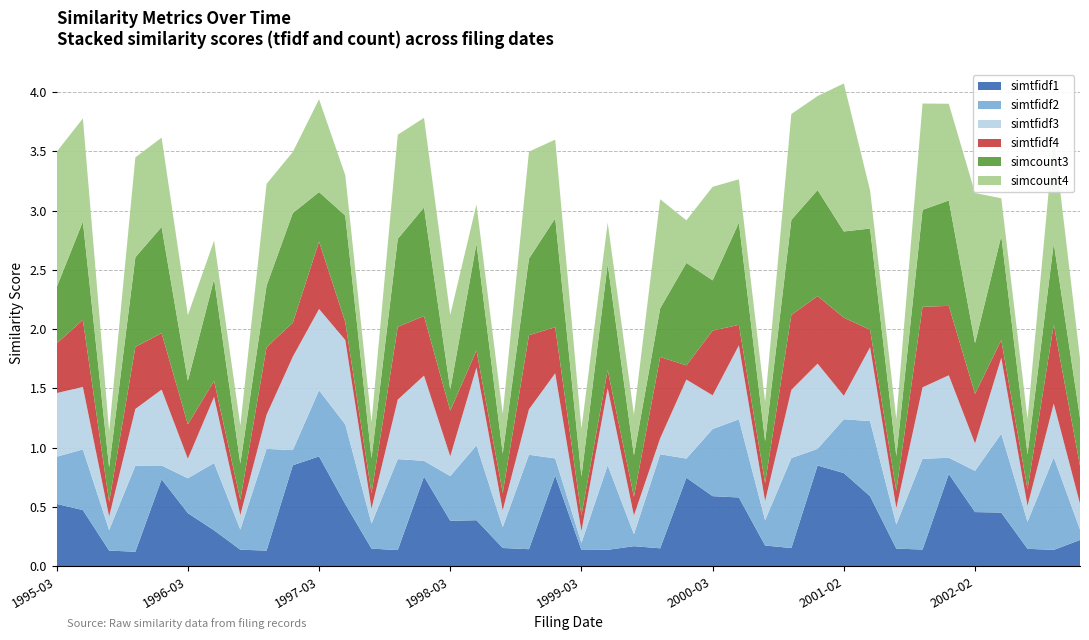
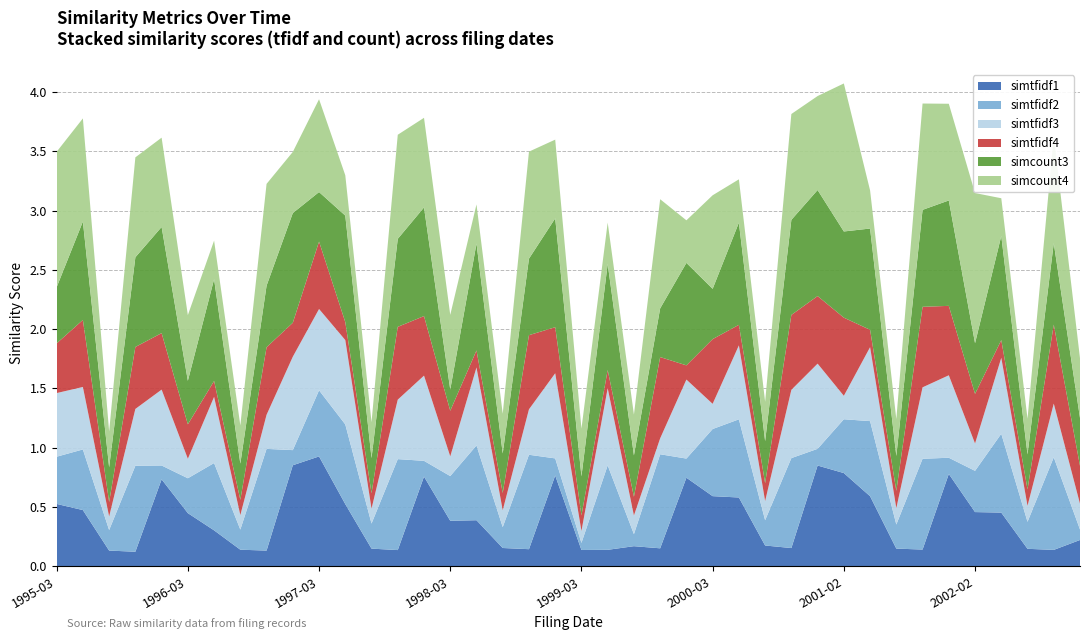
  {
    "simtfidf1": {
      "1995-03": 0.53,
      "1996-03": 0.45,
      "1997-03": 0.93,
      "1998-03": 0.38,
      "1999-03": 0.14,
      "2000-03": 0.59,
      "2001-02": 0.79,
      "2002-02": 0.46
    },
    "simtfidf2": {
      "1995-03": 0.40,
      "1996-03": 0.29,
      "1997-03": 0.56,
      "1998-03": 0.38,
      "1999-03": 0.06,
      "2000-03": 0.57,
      "2001-02": 0.45,
      "2002-02": 0.35
    },
    "simtfidf3": {
      "1995-03": 0.54,
      "1996-03": 0.16,
      "1997-03": 0.69,
      "1998-03": 0.17,
      "1999-03": 0.10,
-     "2000-03": 0.28,
+     "2000-03": 0.21,
      "2001-02": 0.20,
      "2002-02": 0.23
    },
    "simtfidf4": {
      "1995-03": 0.42,
      "1996-03": 0.29,
      "1997-03": 0.57,
      "1998-03": 0.38,
      "1999-03": 0.13,
      "2000-03": 0.55,
      "2001-02": 0.66,
      "2002-02": 0.42
    },
    "simcount3": {
      "1995-03": 0.47,
      "1996-03": 0.37,
      "1997-03": 0.42,
      "1998-03": 0.18,
      "1999-03": 0.33,
      "2000-03": 0.42,
      "2001-02": 0.73,
      "2002-02": 0.43
    },
    "simcount4": {
      "1995-03": 1.14,
      "1996-03": 0.55,
      "1997-03": 0.78,
      "1998-03": 0.63,
      "1999-03": 0.40,
      "2000-03": 0.79,
      "2001-02": 1.25,
      "2002-02": 1.27
    }
  }
